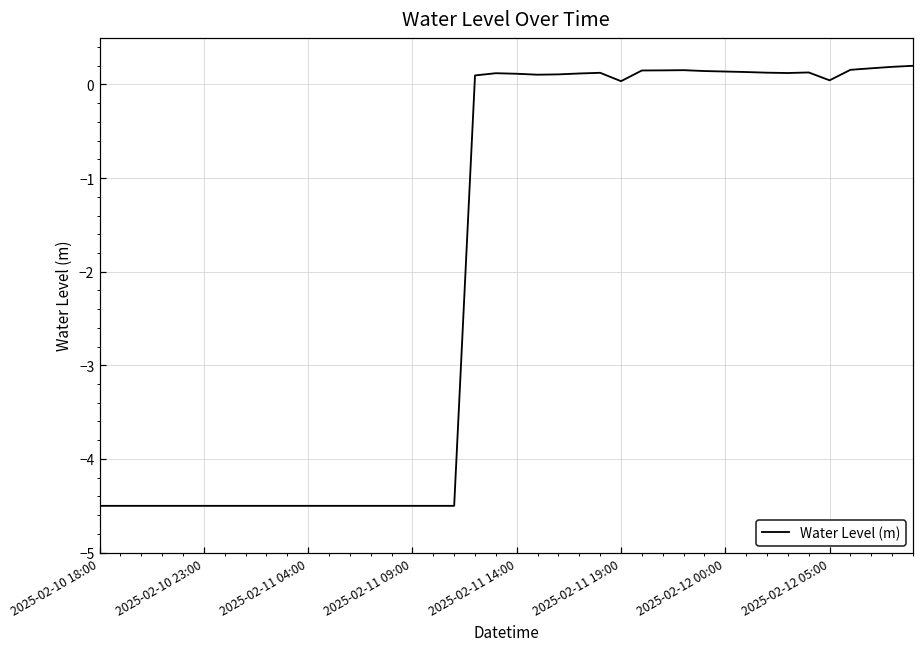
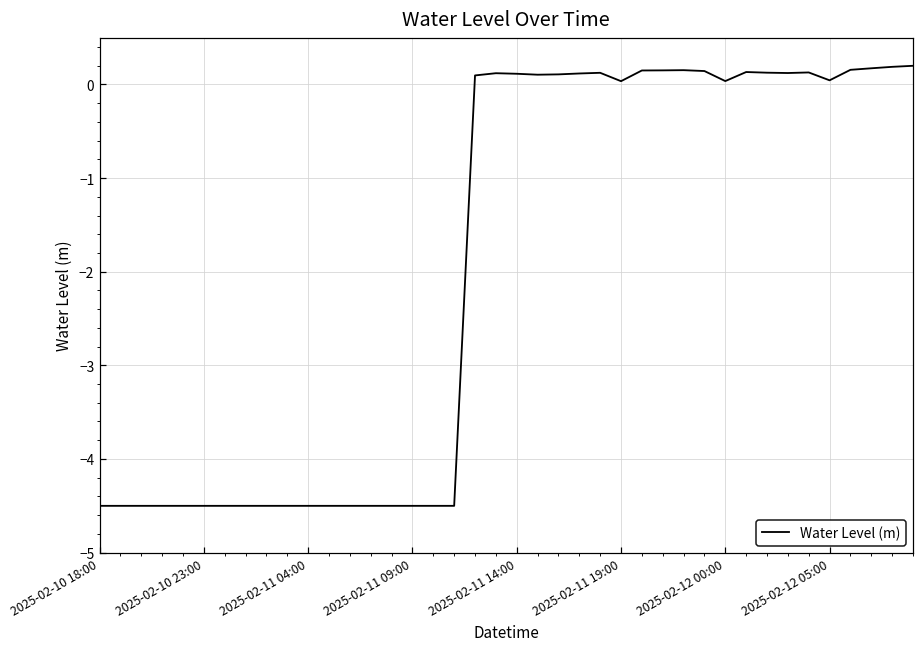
  {
    "2025-02-10 18:00": -4.5,
    "2025-02-10 23:00": -4.5,
    "2025-02-11 04:00": -4.5,
    "2025-02-11 09:00": -4.5,
    "2025-02-11 14:00": 0.1,
    "2025-02-11 19:00": 0.0,
-   "2025-02-12 00:00": 0.1,
+   "2025-02-12 00:00": 0.0,
    "2025-02-12 05:00": 0.0
  }
